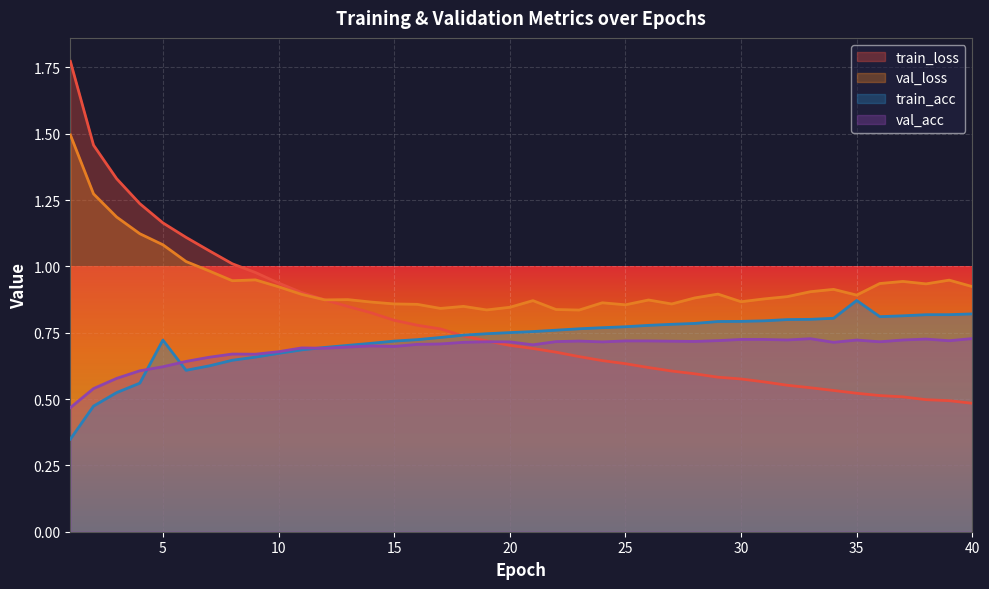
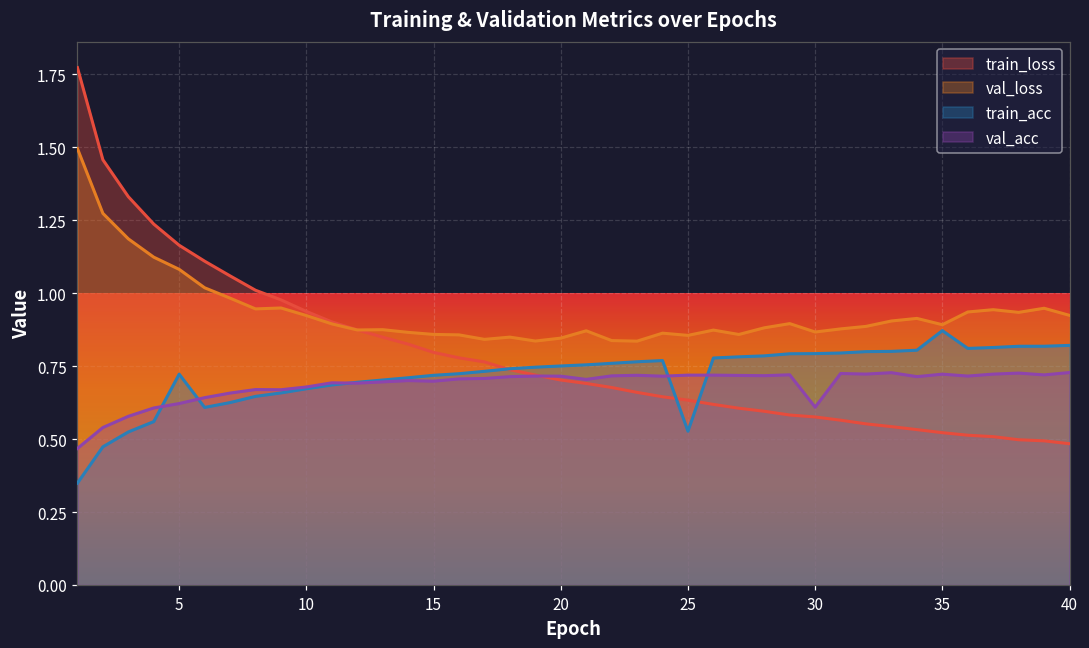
  {
    "train_acc": {
      "5": 0.72,
      "15": 0.72,
      "20": 0.75,
-     "25": 0.77,
+     "25": 0.53,
      "30": 0.79,
      "35": 0.87,
      "40": 0.82
    },
    "val_acc": {
      "5": 0.62,
      "15": 0.70,
      "20": 0.72,
      "25": 0.72,
-     "30": 0.72,
+     "30": 0.61,
      "35": 0.72,
      "40": 0.73
    }
  }
